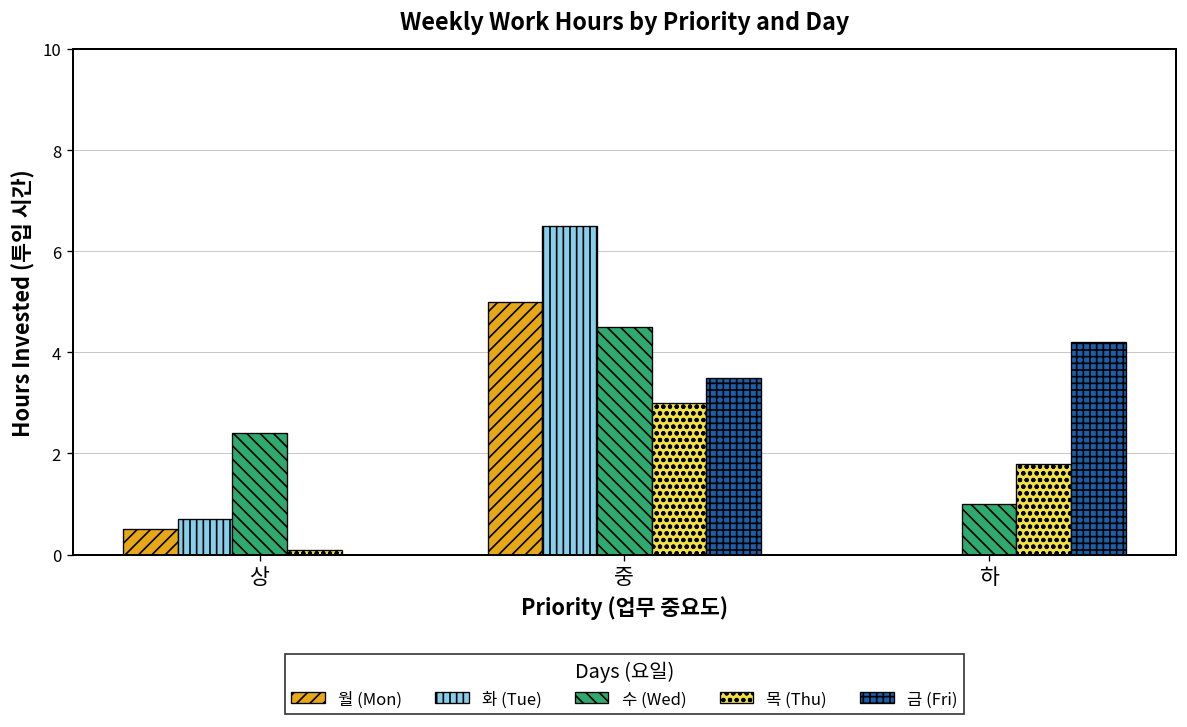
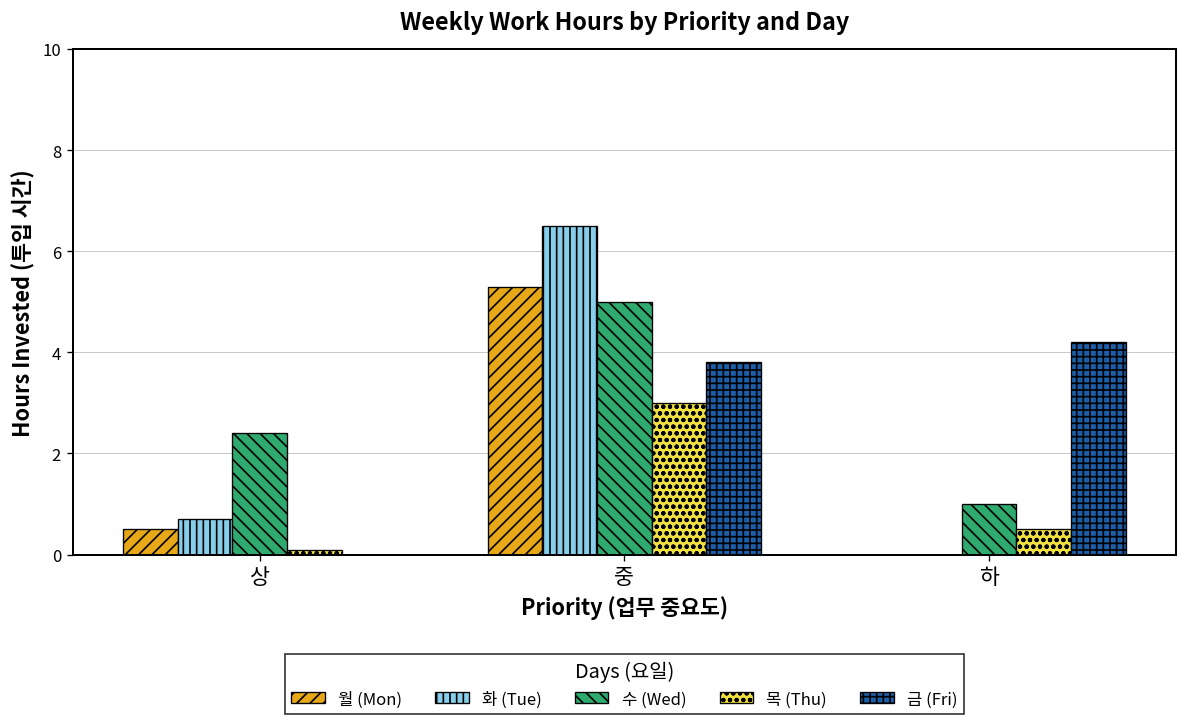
  {
    "월 (Mon)": {
      "상": 0.5,
-     "중": 5.0,
+     "중": 5.3,
      "하": 0.0
    },
    "화 (Tue)": {
      "상": 0.7,
      "중": 6.5,
      "하": 0.0
    },
    "수 (Wed)": {
      "상": 2.4,
-     "중": 4.5,
+     "중": 5.0,
      "하": 1.0
    },
    "목 (Thu)": {
      "상": 0.1,
      "중": 3.0,
-     "하": 1.8
+     "하": 0.5
    },
    "금 (Fri)": {
      "상": 0.0,
-     "중": 3.5,
+     "중": 3.8,
      "하": 4.2
    }
  }
